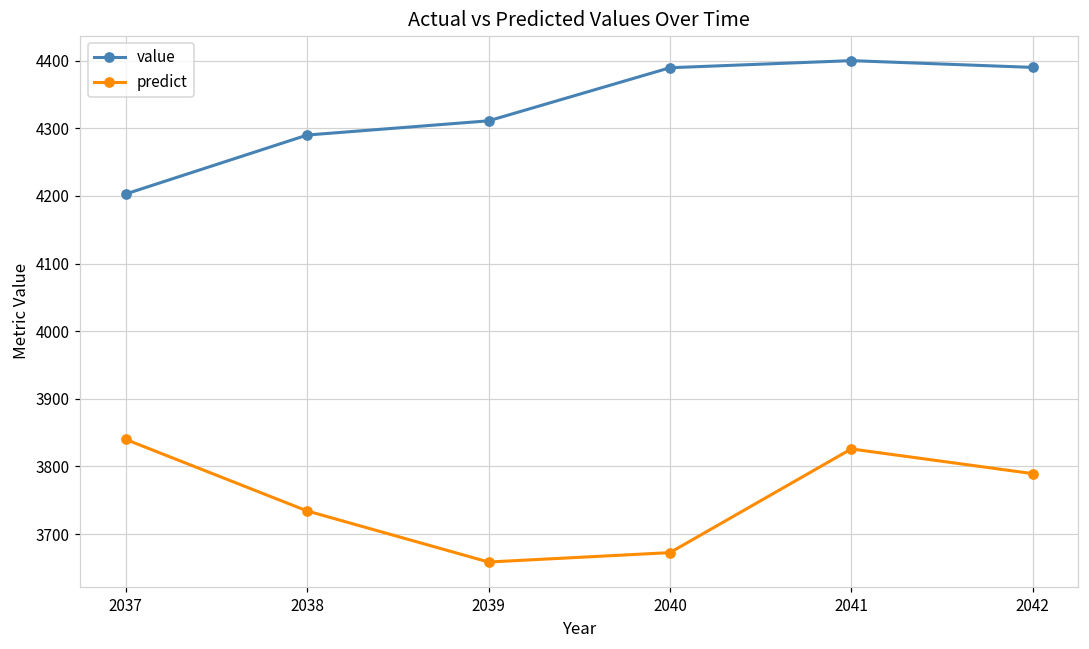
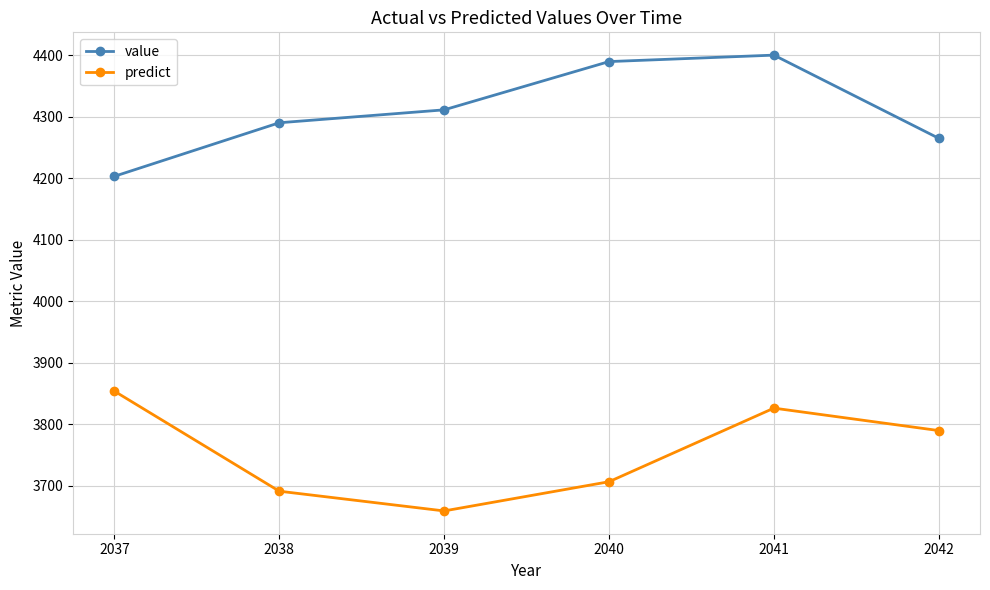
  {
    "value": {
      "2037": 4200,
      "2038": 4290,
      "2039": 4310,
      "2040": 4390,
      "2041": 4400,
-     "2042": 4390
+     "2042": 4260
    },
    "predict": {
-     "2037": 3840,
-     "2038": 3730,
+     "2037": 3850,
+     "2038": 3690,
      "2039": 3660,
-     "2040": 3670,
+     "2040": 3710,
      "2041": 3830,
      "2042": 3790
    }
  }
